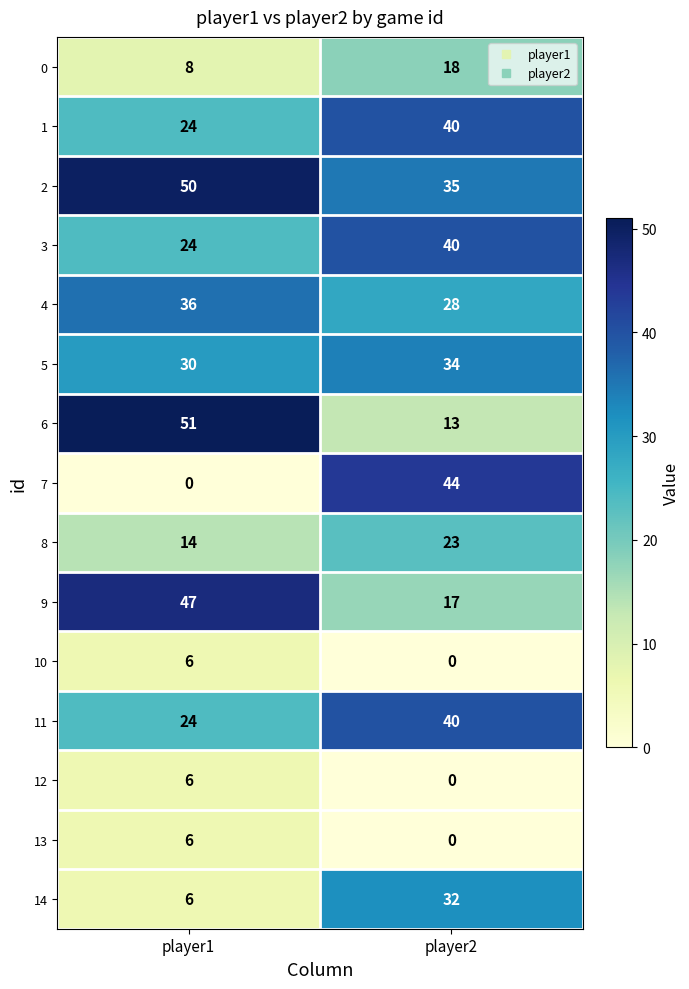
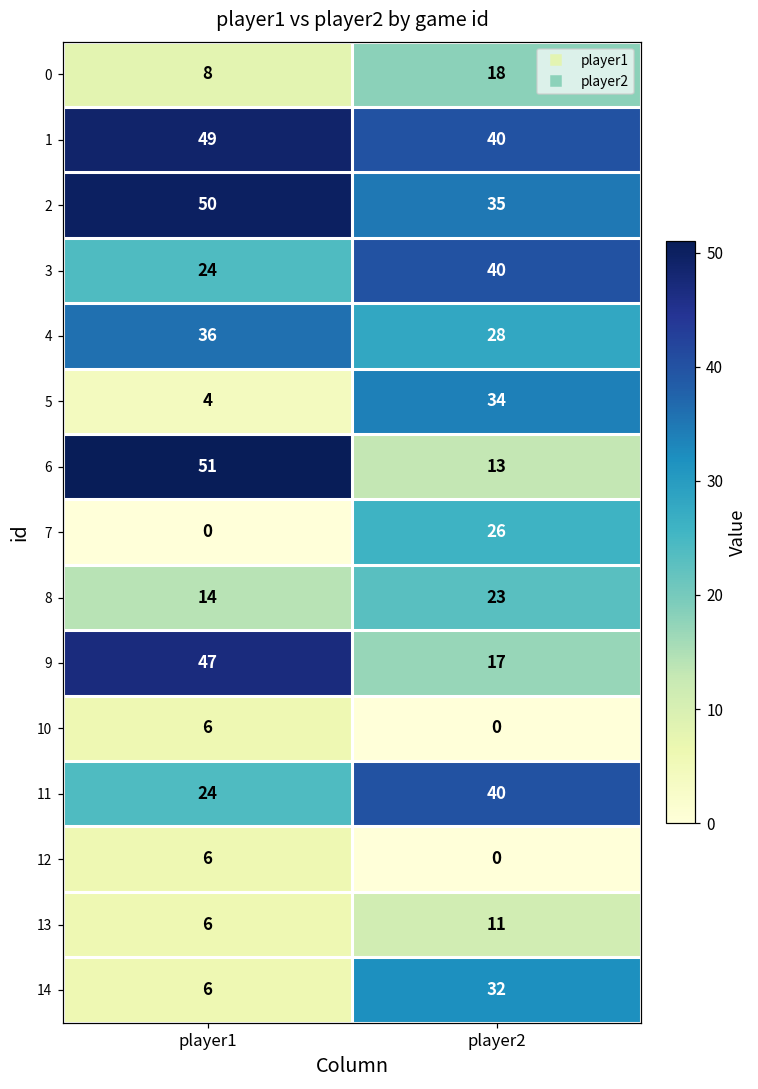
  {
    "0": {
      "player1": 8,
      "player2": 18
    },
    "1": {
-     "player1": 24,
+     "player1": 49,
      "player2": 40
    },
    "2": {
      "player1": 50,
      "player2": 35
    },
    "3": {
      "player1": 24,
      "player2": 40
    },
    "4": {
      "player1": 36,
      "player2": 28
    },
    "5": {
-     "player1": 30,
+     "player1": 4,
      "player2": 34
    },
    "6": {
      "player1": 51,
      "player2": 13
    },
    "7": {
      "player1": 0,
-     "player2": 44
+     "player2": 26
    },
    "8": {
      "player1": 14,
      "player2": 23
    },
    "9": {
      "player1": 47,
      "player2": 17
    },
    "10": {
      "player1": 6,
      "player2": 0
    },
    "11": {
      "player1": 24,
      "player2": 40
    },
    "12": {
      "player1": 6,
      "player2": 0
    },
    "13": {
      "player1": 6,
-     "player2": 0
+     "player2": 11
    },
    "14": {
      "player1": 6,
      "player2": 32
    }
  }
